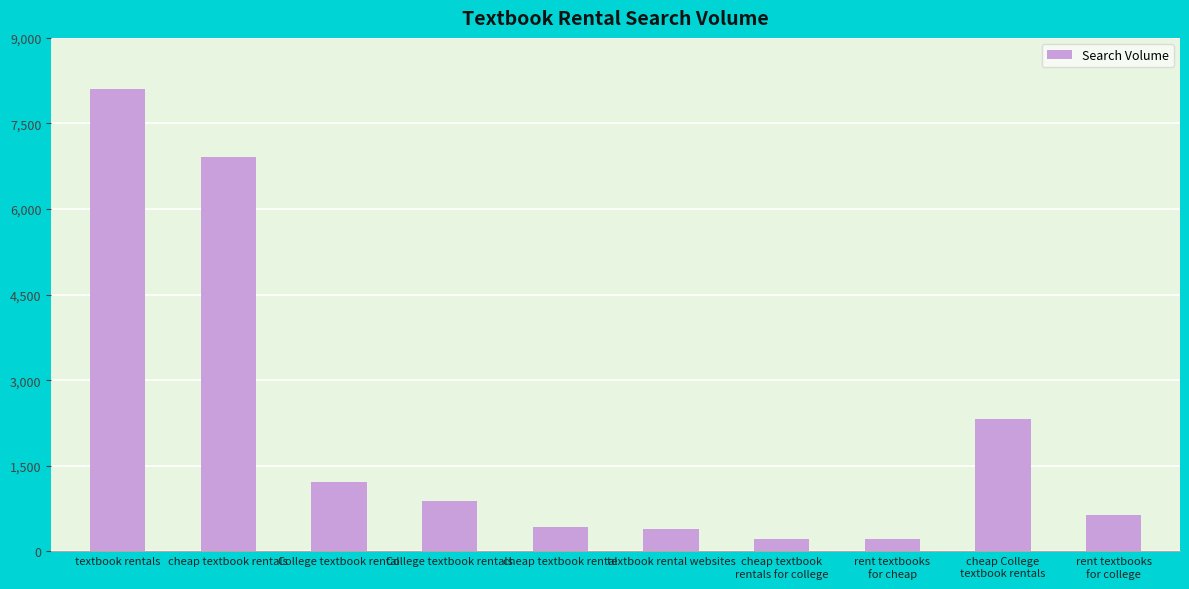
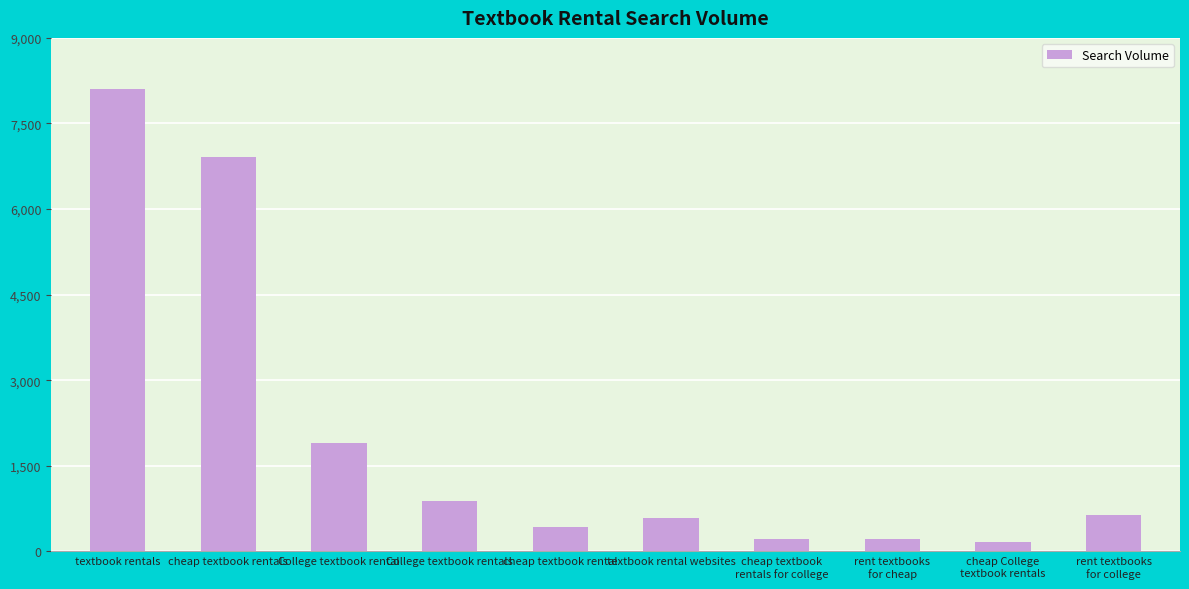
  {
    "textbook rentals": "8,100",
    "cheap textbook rentals": "6,900",
-   "College textbook rental": "1,200",
+   "College textbook rental": "1,900",
    "College textbook rentals": "900",
    "cheap textbook rental": "400",
-   "textbook rental websites": "400",
+   "textbook rental websites": "600",
    "cheap textbook rentals for college": "200",
    "rent textbooks for cheap": "200",
-   "cheap College textbook rentals": "2,300",
+   "cheap College textbook rentals": "200",
    "rent textbooks for college": "600"
  }
